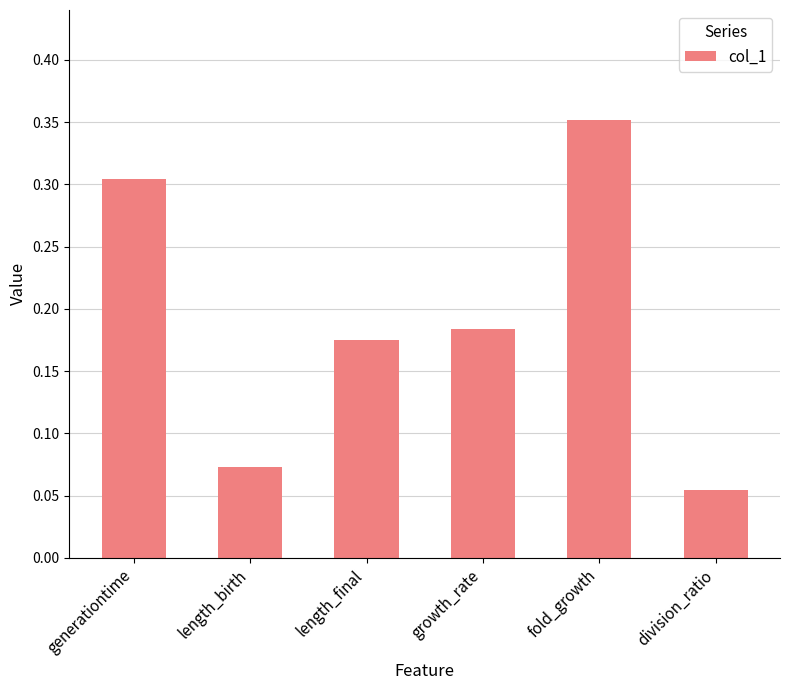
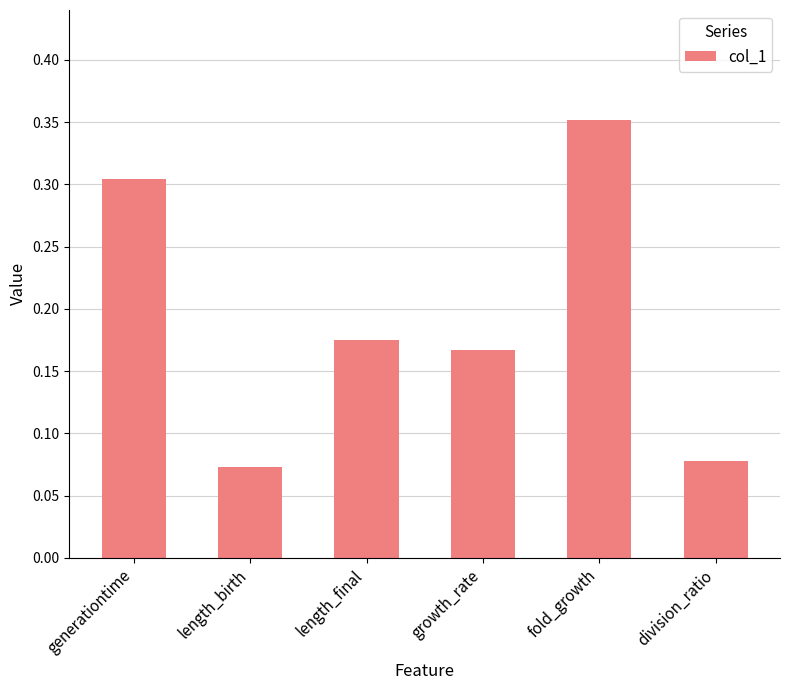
  {
    "generationtime": 0.305,
    "length_birth": 0.073,
    "length_final": 0.175,
-   "growth_rate": 0.183,
+   "growth_rate": 0.167,
    "fold_growth": 0.352,
-   "division_ratio": 0.055
+   "division_ratio": 0.078
  }
